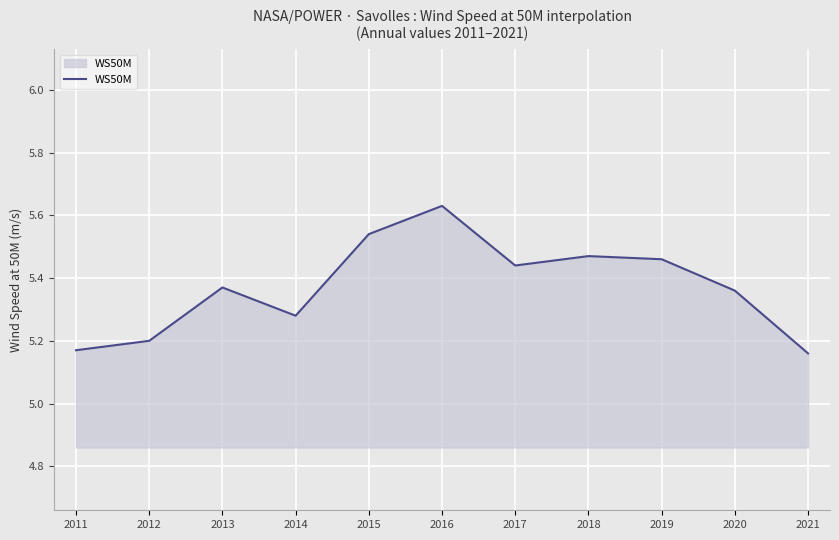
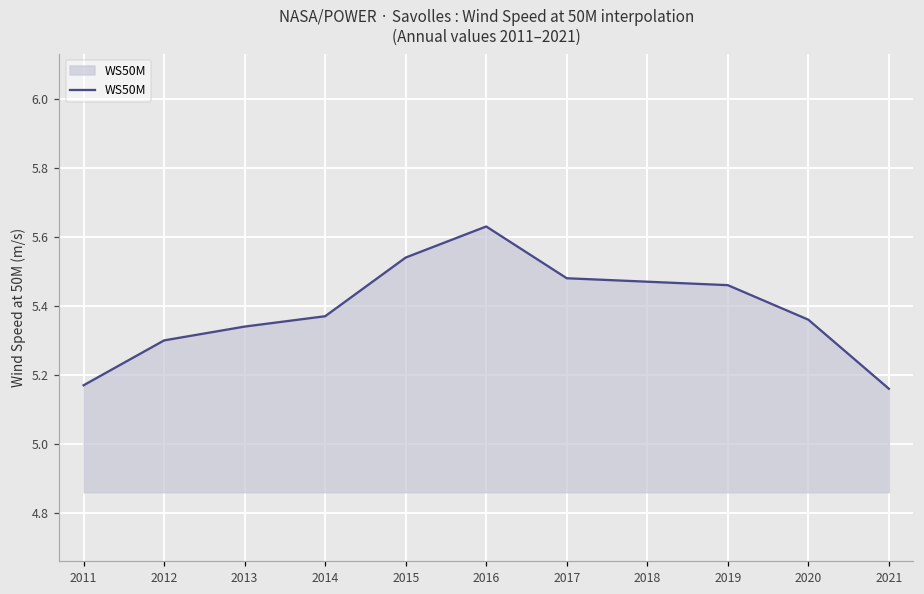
  {
    "2011": 5.17,
-   "2012": 5.2,
-   "2013": 5.37,
-   "2014": 5.28,
+   "2012": 5.3,
+   "2013": 5.34,
+   "2014": 5.37,
    "2015": 5.54,
    "2016": 5.63,
-   "2017": 5.44,
+   "2017": 5.48,
    "2018": 5.47,
    "2019": 5.46,
    "2020": 5.36,
    "2021": 5.16
  }
